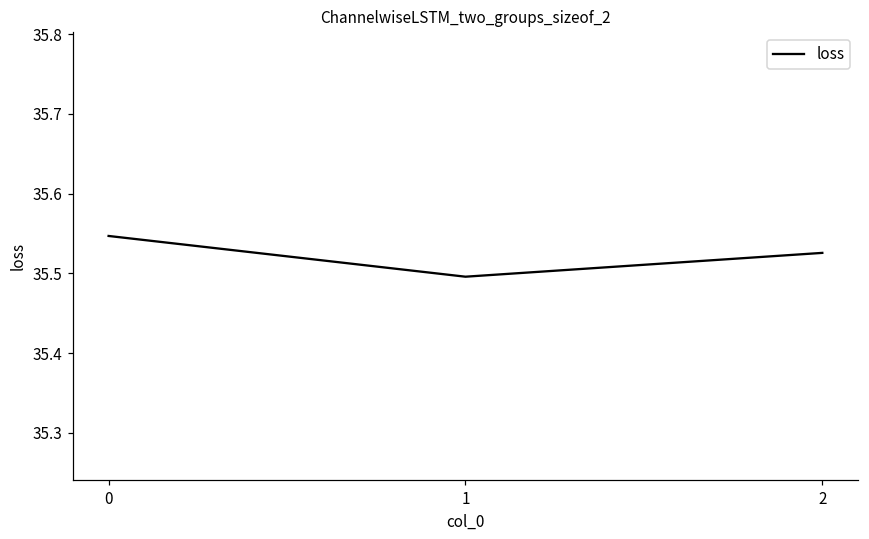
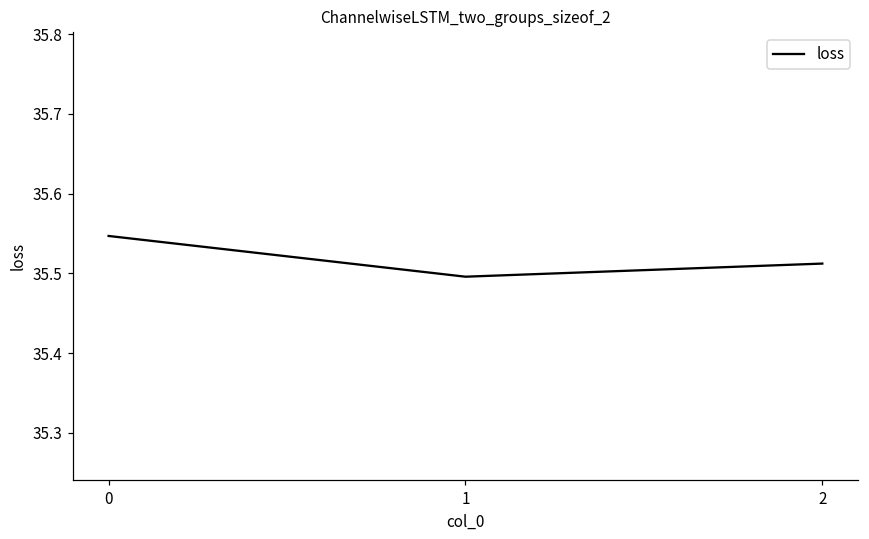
  {
    "0": 35.55,
    "1": 35.50,
-   "2": 35.53
+   "2": 35.51
  }
